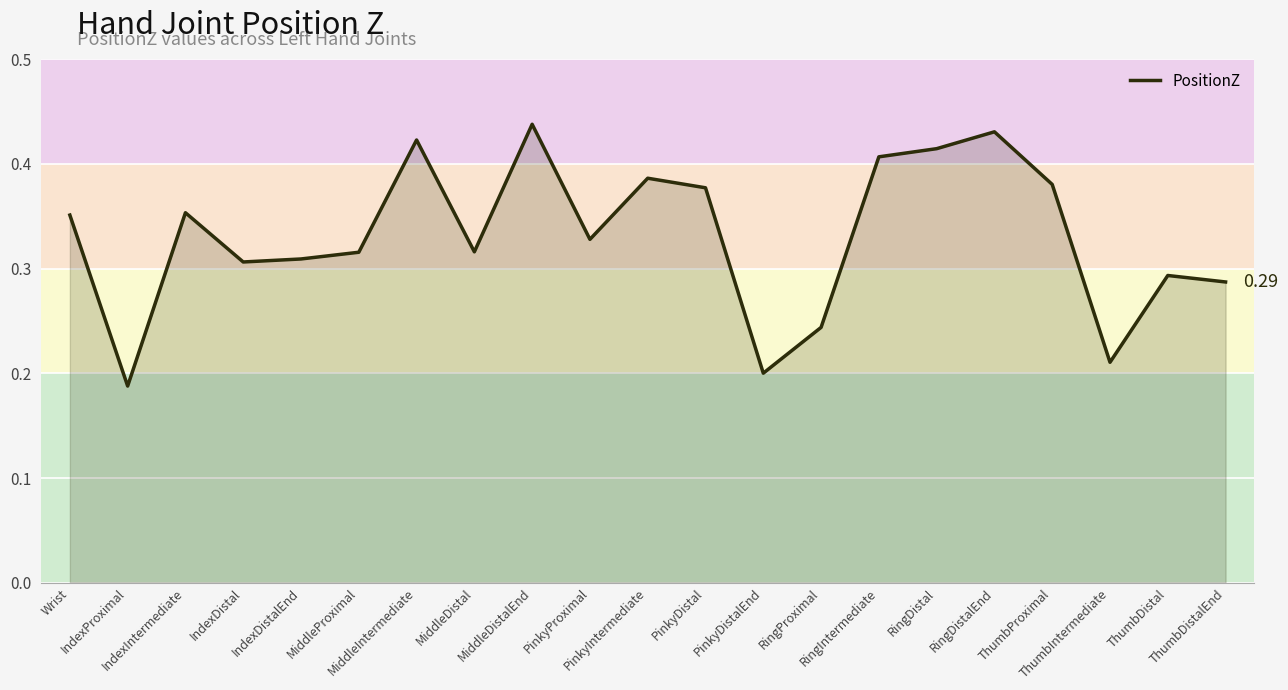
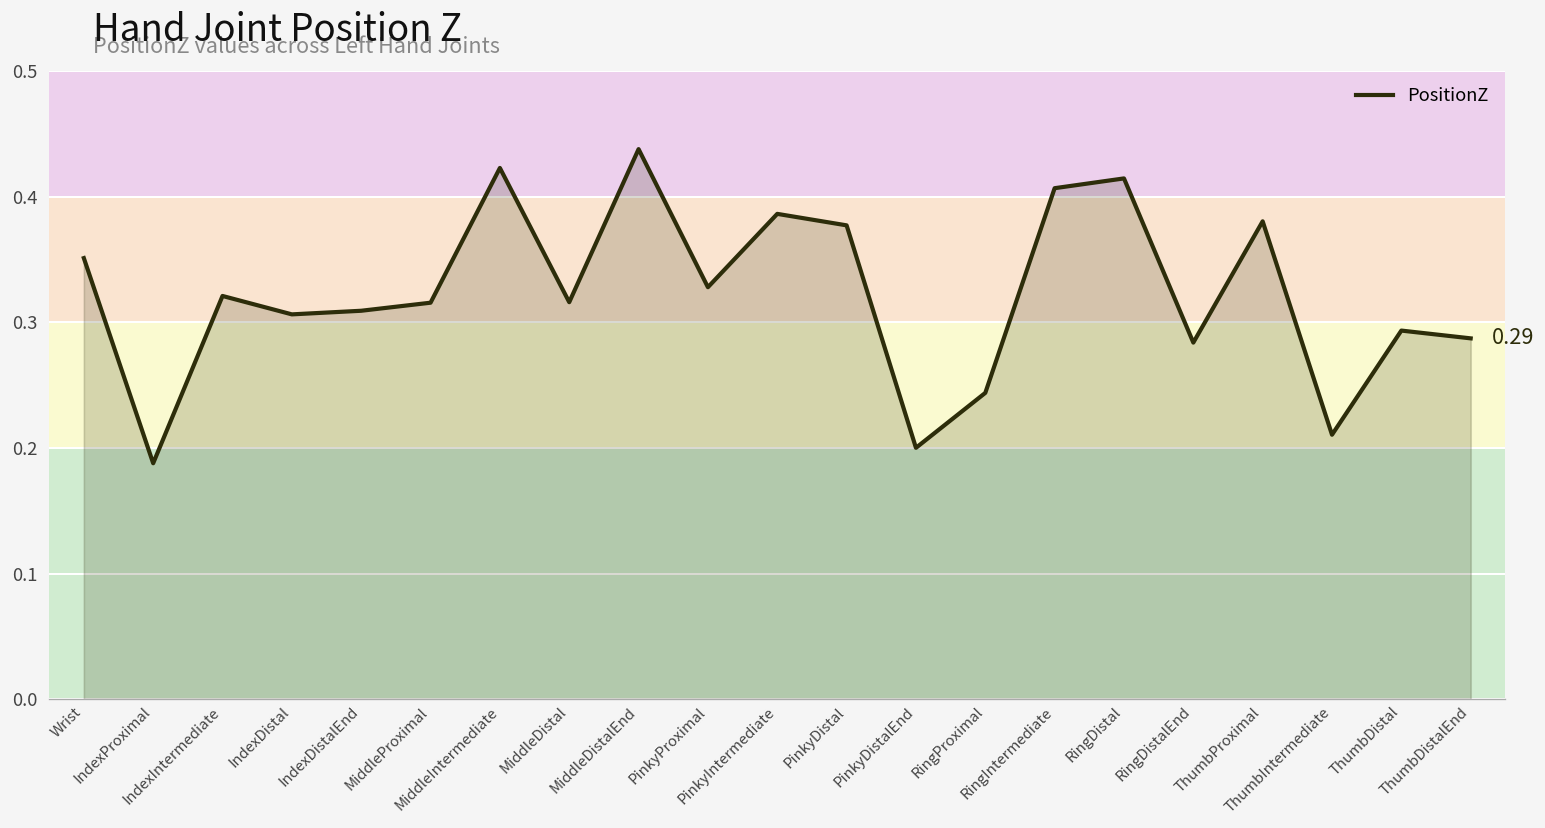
  {
    "Wrist": 0.351,
    "IndexProximal": 0.188,
-   "IndexIntermediate": 0.353,
+   "IndexIntermediate": 0.321,
    "IndexDistal": 0.306,
    "IndexDistalEnd": 0.309,
    "MiddleProximal": 0.316,
    "MiddleIntermediate": 0.423,
    "MiddleDistal": 0.316,
    "MiddleDistalEnd": 0.438,
    "PinkyProximal": 0.328,
    "PinkyIntermediate": 0.386,
    "PinkyDistal": 0.377,
    "PinkyDistalEnd": 0.200,
    "RingProximal": 0.244,
    "RingIntermediate": 0.407,
    "RingDistal": 0.414,
-   "RingDistalEnd": 0.430,
+   "RingDistalEnd": 0.284,
    "ThumbProximal": 0.380,
    "ThumbIntermediate": 0.210,
    "ThumbDistal": 0.293
  }
